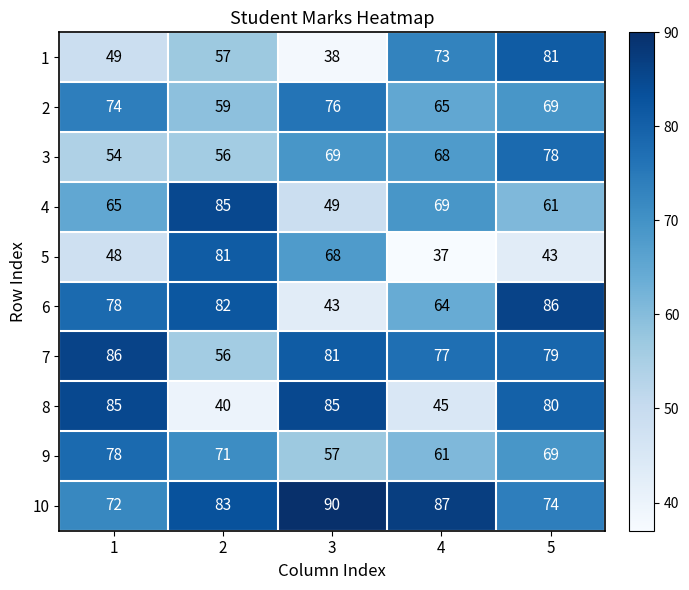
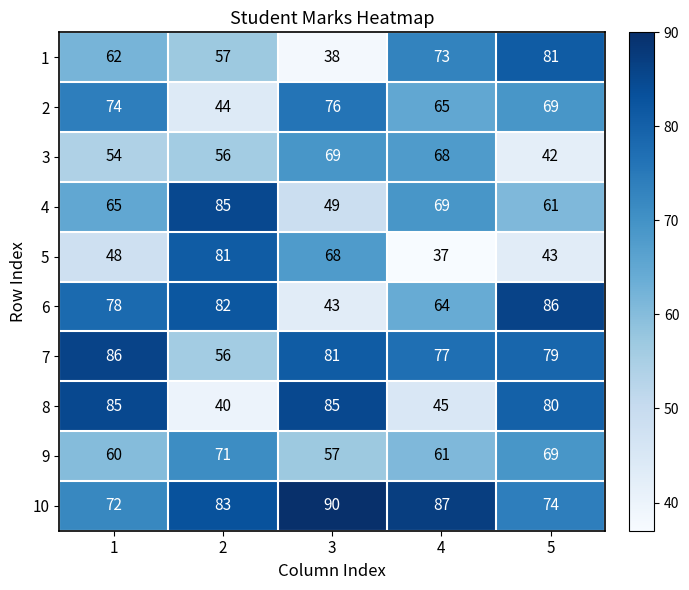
  {
    "1": {
-     "1": 49,
+     "1": 62,
      "2": 57,
      "3": 38,
      "4": 73,
      "5": 81
    },
    "2": {
      "1": 74,
-     "2": 59,
+     "2": 44,
      "3": 76,
      "4": 65,
      "5": 69
    },
    "3": {
      "1": 54,
      "2": 56,
      "3": 69,
      "4": 68,
-     "5": 78
+     "5": 42
    },
    "4": {
      "1": 65,
      "2": 85,
      "3": 49,
      "4": 69,
      "5": 61
    },
    "5": {
      "1": 48,
      "2": 81,
      "3": 68,
      "4": 37,
      "5": 43
    },
    "6": {
      "1": 78,
      "2": 82,
      "3": 43,
      "4": 64,
      "5": 86
    },
    "7": {
      "1": 86,
      "2": 56,
      "3": 81,
      "4": 77,
      "5": 79
    },
    "8": {
      "1": 85,
      "2": 40,
      "3": 85,
      "4": 45,
      "5": 80
    },
    "9": {
-     "1": 78,
+     "1": 60,
      "2": 71,
      "3": 57,
      "4": 61,
      "5": 69
    },
    "10": {
      "1": 72,
      "2": 83,
      "3": 90,
      "4": 87,
      "5": 74
    }
  }
